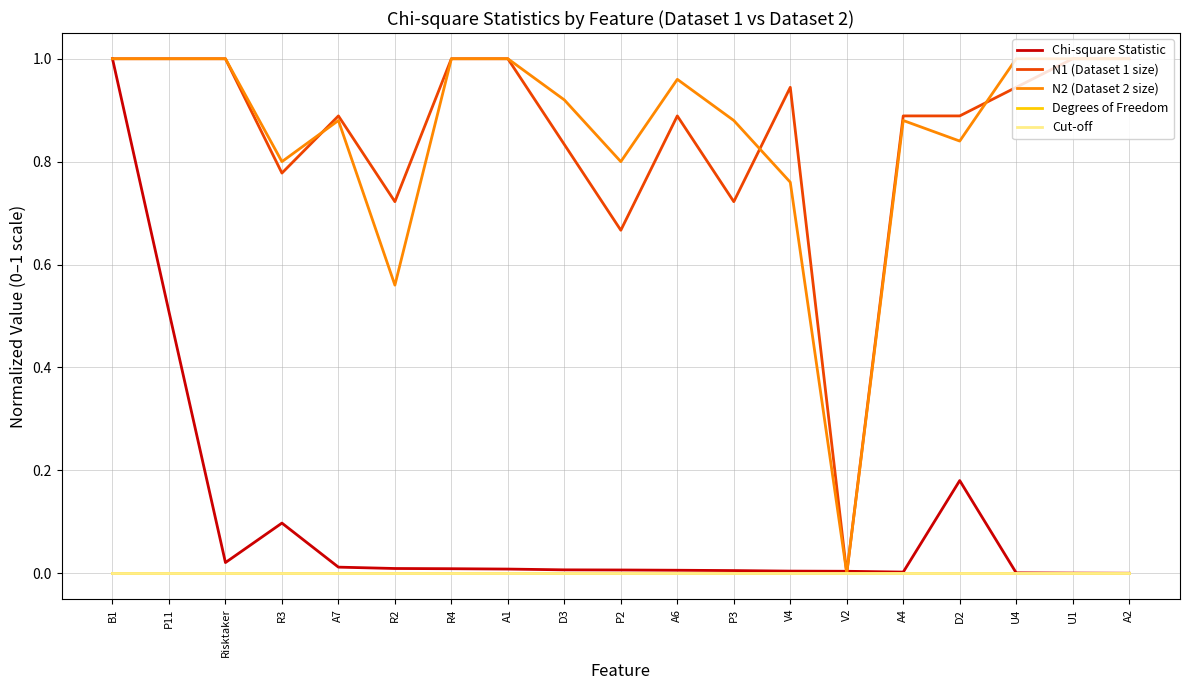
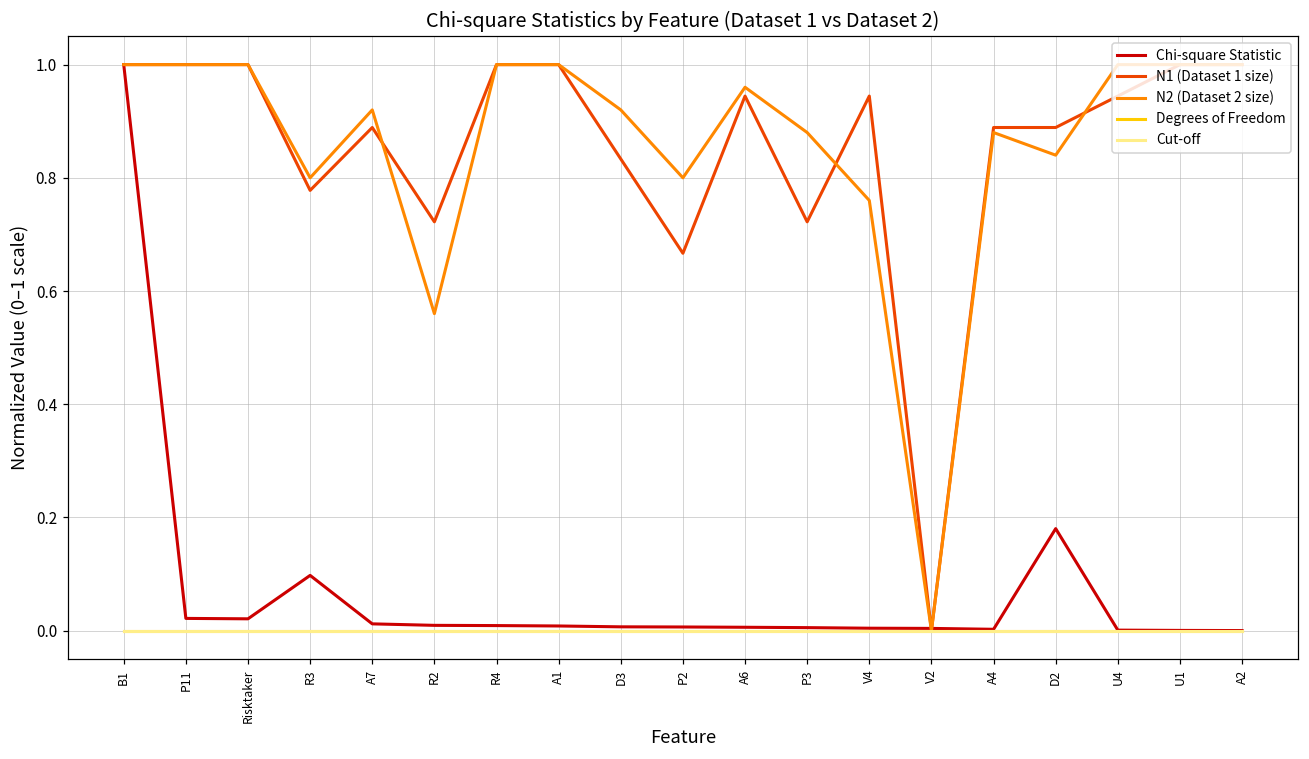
  {
    "Chi-square Statistic": {
-     "P11": 0.51,
+     "P11": 0.02,
      "Risktaker": 0.02,
      "R3": 0.10,
      "A7": 0.01,
      "R2": 0.01,
      "R4": 0.01,
      "A1": 0.01,
      "D3": 0.01,
      "P2": 0.01,
      "A6": 0.01,
      "P3": 0.01,
      "D2": 0.18
    },
    "N1 (Dataset 1 size)": {
      "R3": 0.78,
      "A7": 0.89,
      "R2": 0.72,
      "D3": 0.83,
      "P2": 0.67,
-     "A6": 0.89,
+     "A6": 0.94,
      "P3": 0.72,
      "V4": 0.94,
      "A4": 0.89,
      "D2": 0.89
    },
    "N2 (Dataset 2 size)": {
      "R3": 0.80,
-     "A7": 0.88,
+     "A7": 0.92,
      "R2": 0.56,
      "D3": 0.92,
      "P2": 0.80,
      "A6": 0.96,
      "P3": 0.88,
      "V4": 0.76,
      "A4": 0.88,
      "D2": 0.84
    },
    "Cut-off": {
      "B1": 0.00,
      "P11": 0.00,
      "Risktaker": 0.00,
      "R3": 0.00,
      "A7": 0.00,
      "R2": 0.00,
      "R4": 0.00,
      "A1": 0.00,
      "D3": 0.00,
      "P2": 0.00,
      "A6": 0.00,
      "P3": 0.00,
      "D2": 0.00
    }
  }
